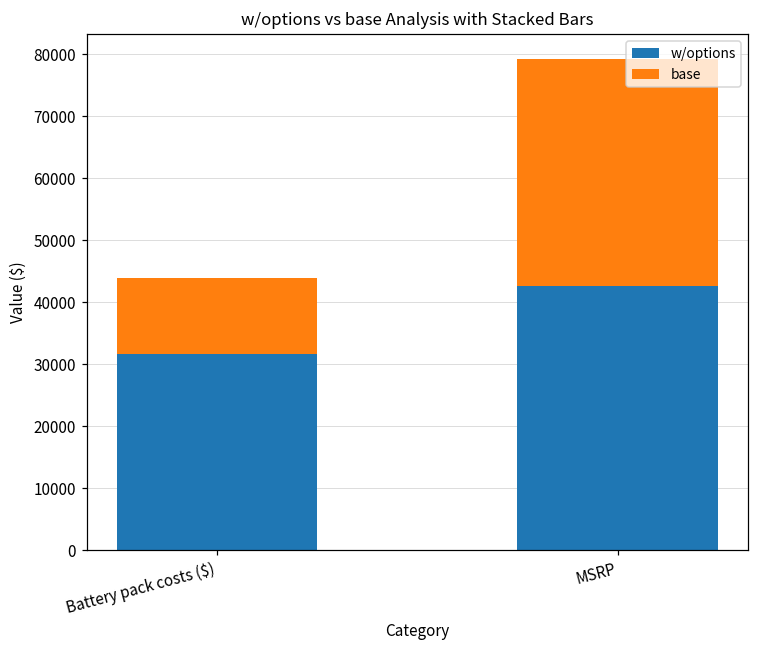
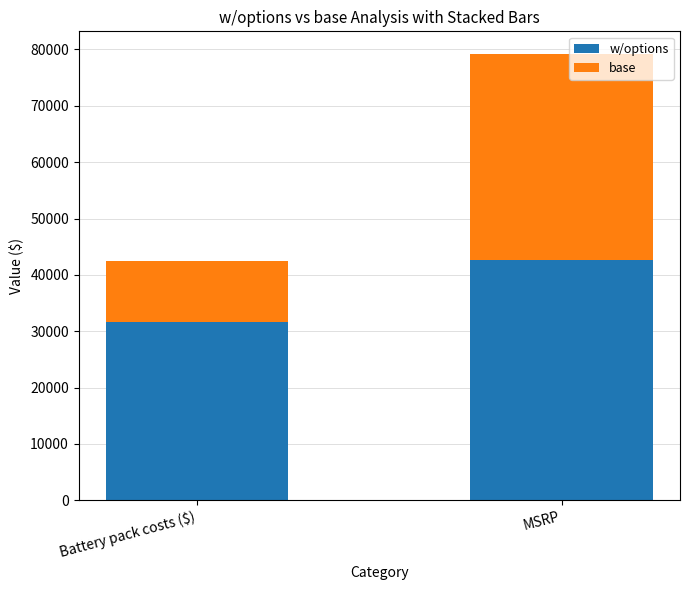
  {
    "w/options": {
      "Battery pack costs ($)": 32000,
      "MSRP": 43000
    },
    "base": {
-     "Battery pack costs ($)": 12000,
+     "Battery pack costs ($)": 11000,
      "MSRP": 37000
    }
  }
